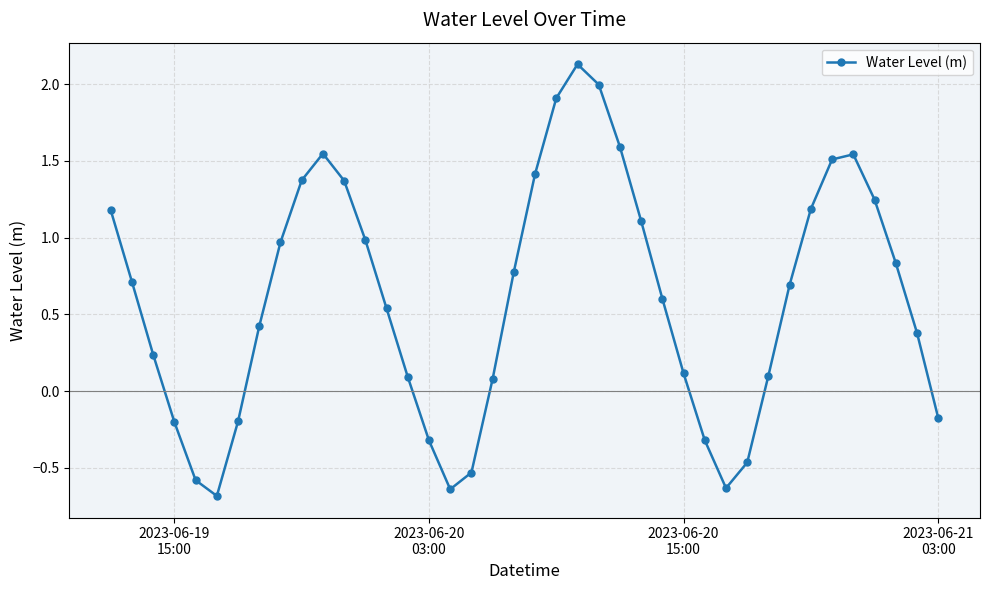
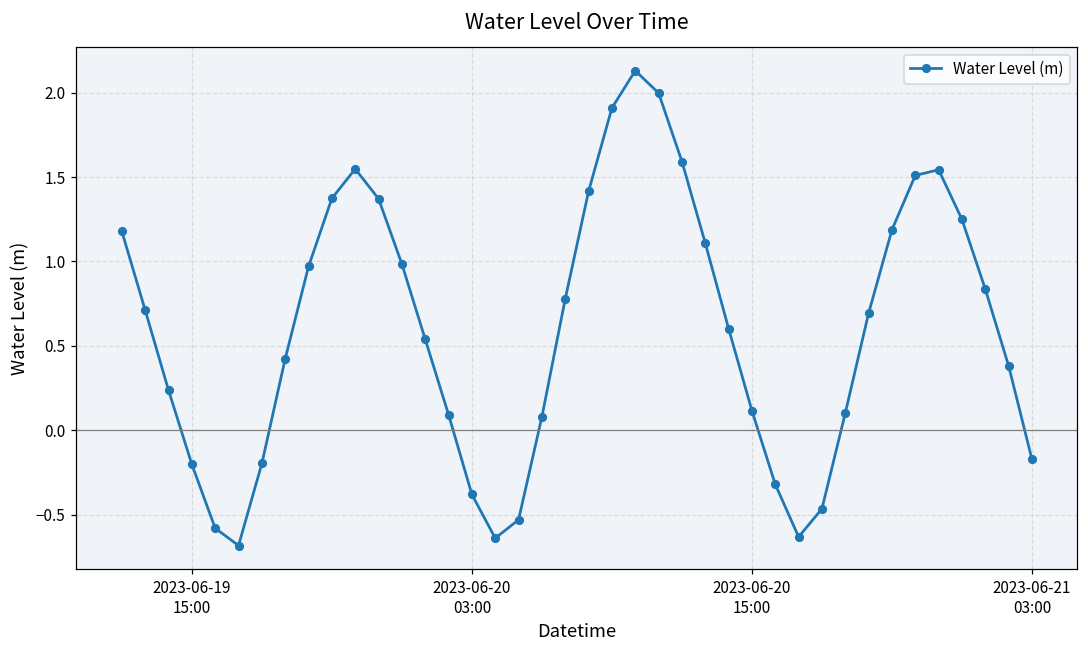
  {
    "2023-06-19 15:00": -0.20,
-   "2023-06-20 03:00": -0.32,
+   "2023-06-20 03:00": -0.38,
    "2023-06-20 15:00": 0.12,
    "2023-06-21 03:00": -0.17
  }
